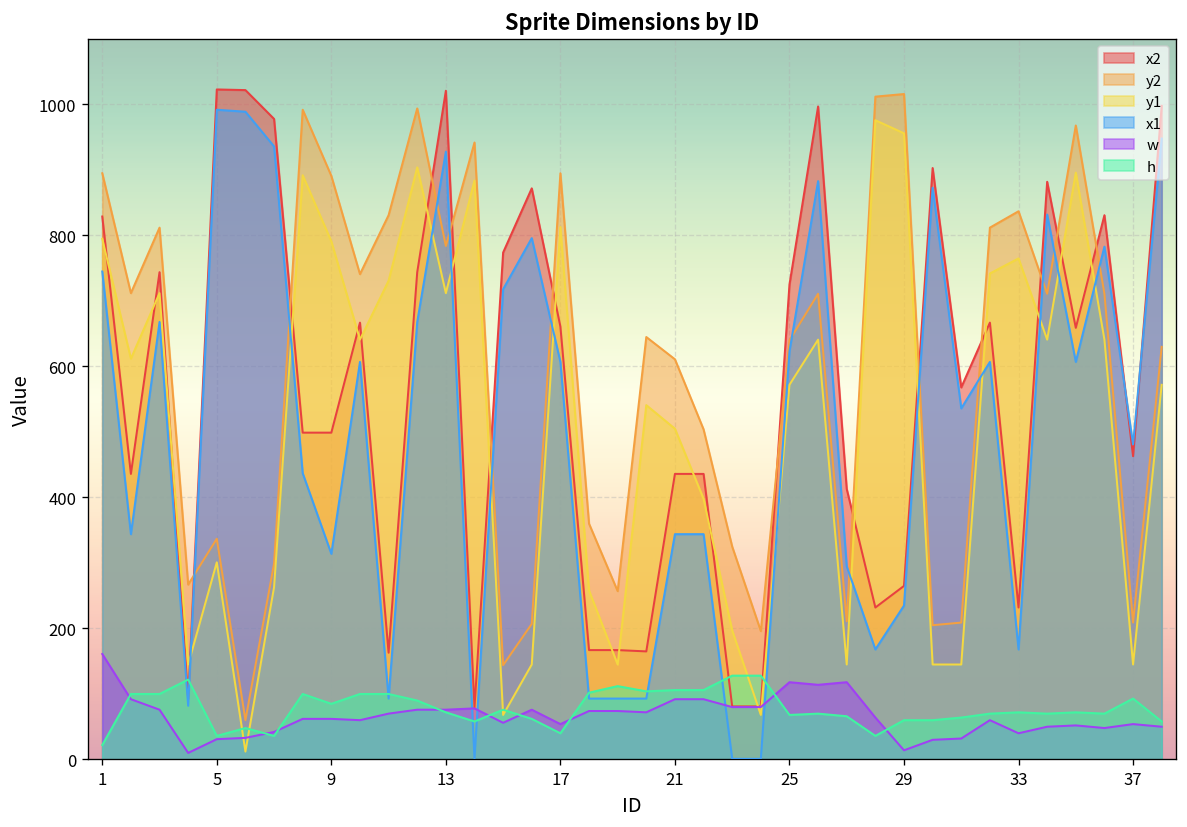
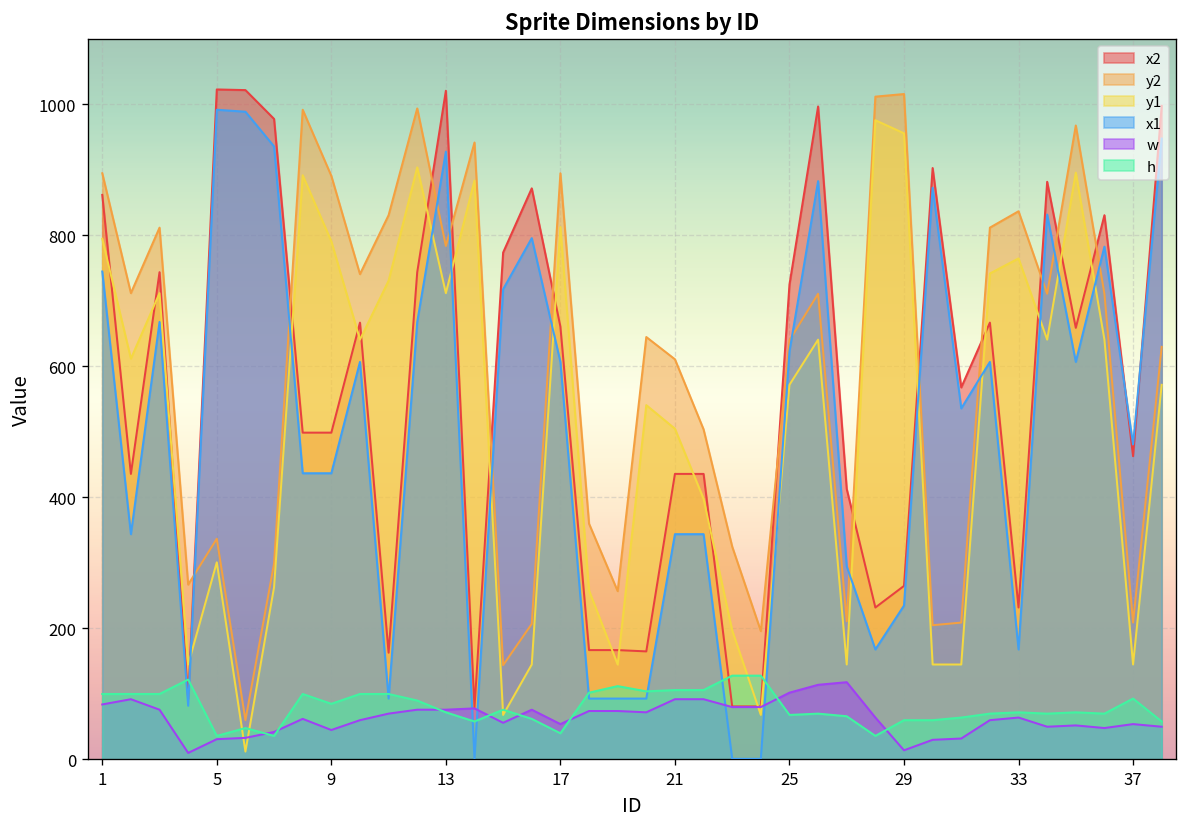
  {
    "x2": {
-     "1": 830,
+     "1": 860,
      "5": 1020,
      "9": 500,
      "13": 1020,
      "17": 660,
      "21": 440,
      "25": 730,
      "29": 270,
      "33": 230,
      "37": 460
    },
    "x1": {
      "1": 750,
      "5": 990,
-     "9": 310,
+     "9": 440,
      "13": 930,
      "17": 610,
      "21": 340,
      "25": 620,
      "29": 240,
      "33": 170,
      "37": 480
    },
    "w": {
-     "1": 160,
+     "1": 80,
      "5": 30,
-     "9": 60,
+     "9": 50,
      "17": 50,
      "21": 90,
-     "25": 120,
+     "25": 100,
      "29": 10,
-     "33": 40,
+     "33": 60,
      "37": 50
    },
    "h": {
-     "1": 20,
+     "1": 100,
      "5": 40,
      "9": 90,
      "17": 40,
      "21": 110,
      "25": 70,
      "29": 60,
      "33": 70,
      "37": 90
    }
  }
